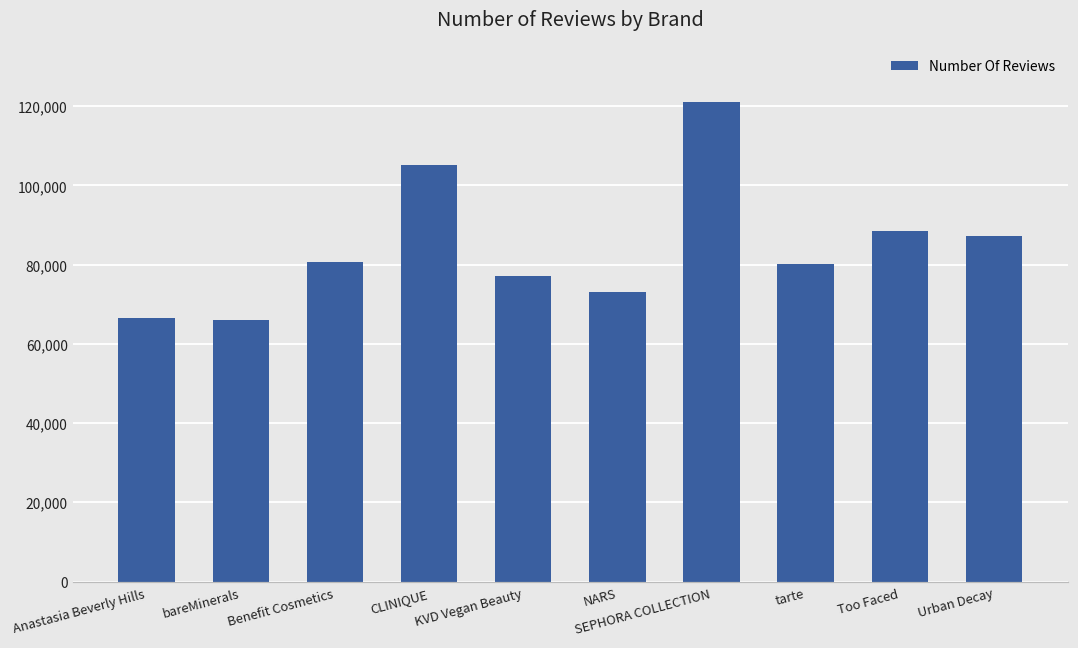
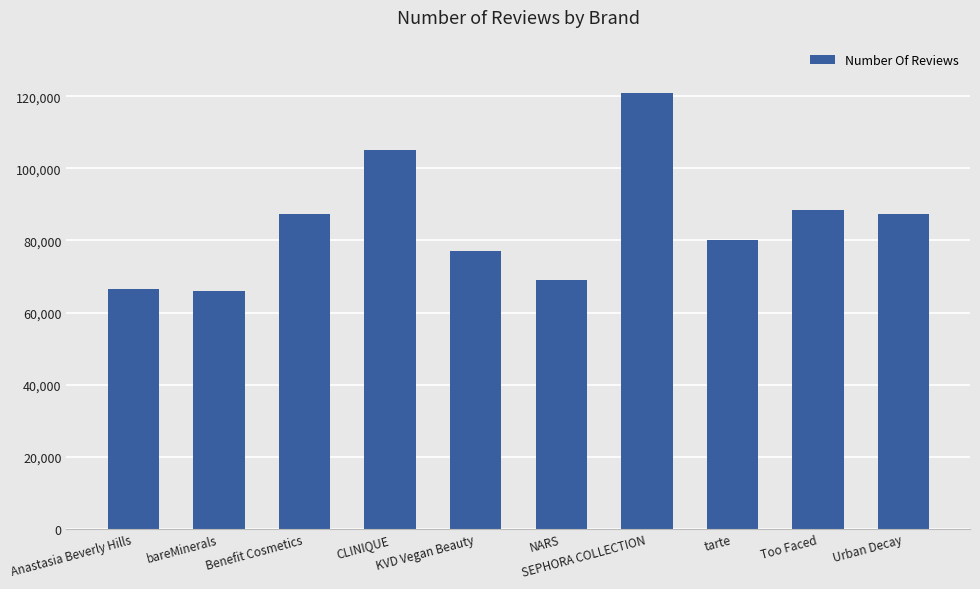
  {
    "Anastasia Beverly Hills": "67,000",
    "bareMinerals": "66,000",
-   "Benefit Cosmetics": "81,000",
+   "Benefit Cosmetics": "87,000",
    "CLINIQUE": "105,000",
    "KVD Vegan Beauty": "77,000",
-   "NARS": "73,000",
+   "NARS": "69,000",
    "SEPHORA COLLECTION": "121,000",
    "tarte": "80,000",
    "Too Faced": "88,000",
    "Urban Decay": "87,000"
  }
